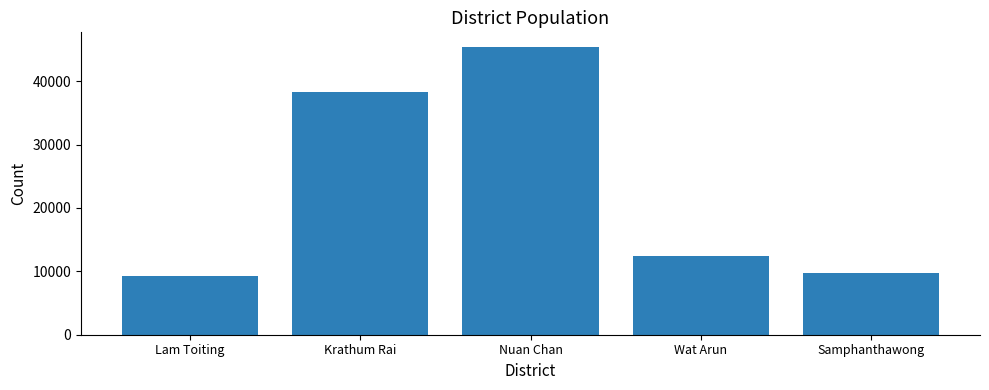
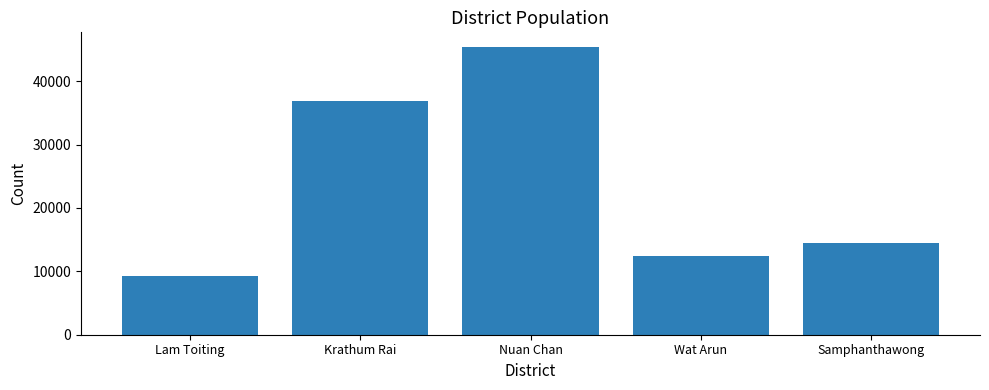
  {
    "Lam Toiting": 9000,
-   "Krathum Rai": 38000,
+   "Krathum Rai": 37000,
    "Nuan Chan": 45000,
    "Wat Arun": 12000,
-   "Samphanthawong": 10000
+   "Samphanthawong": 14000
  }
